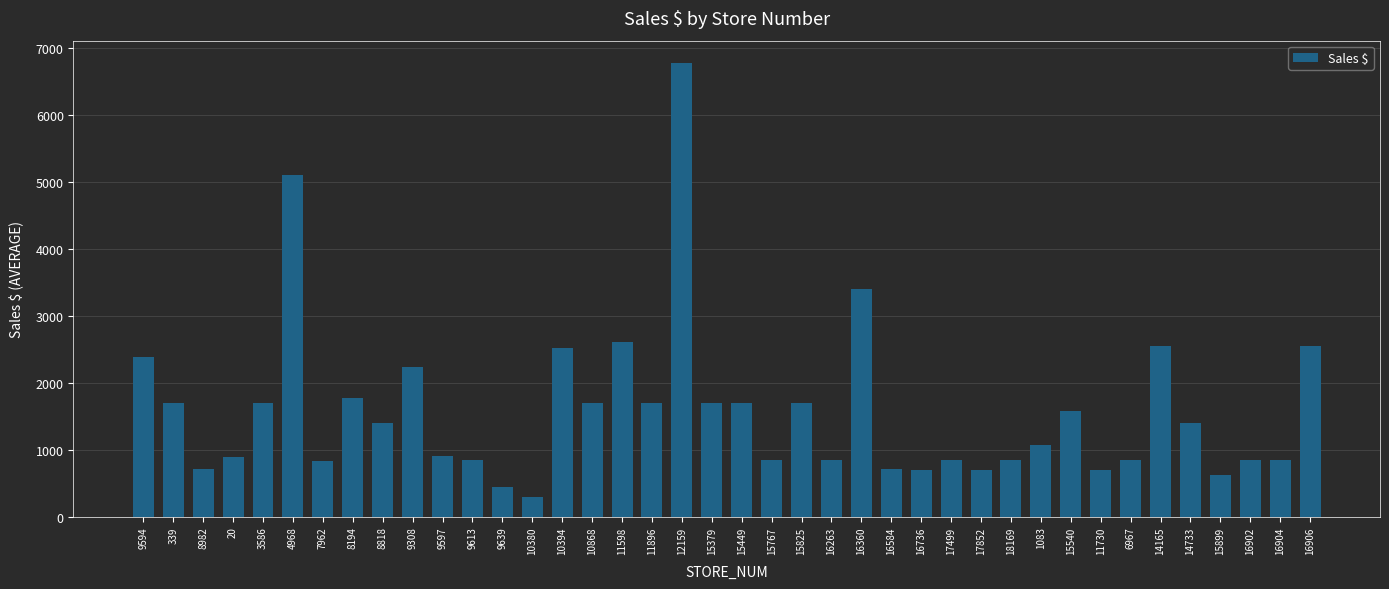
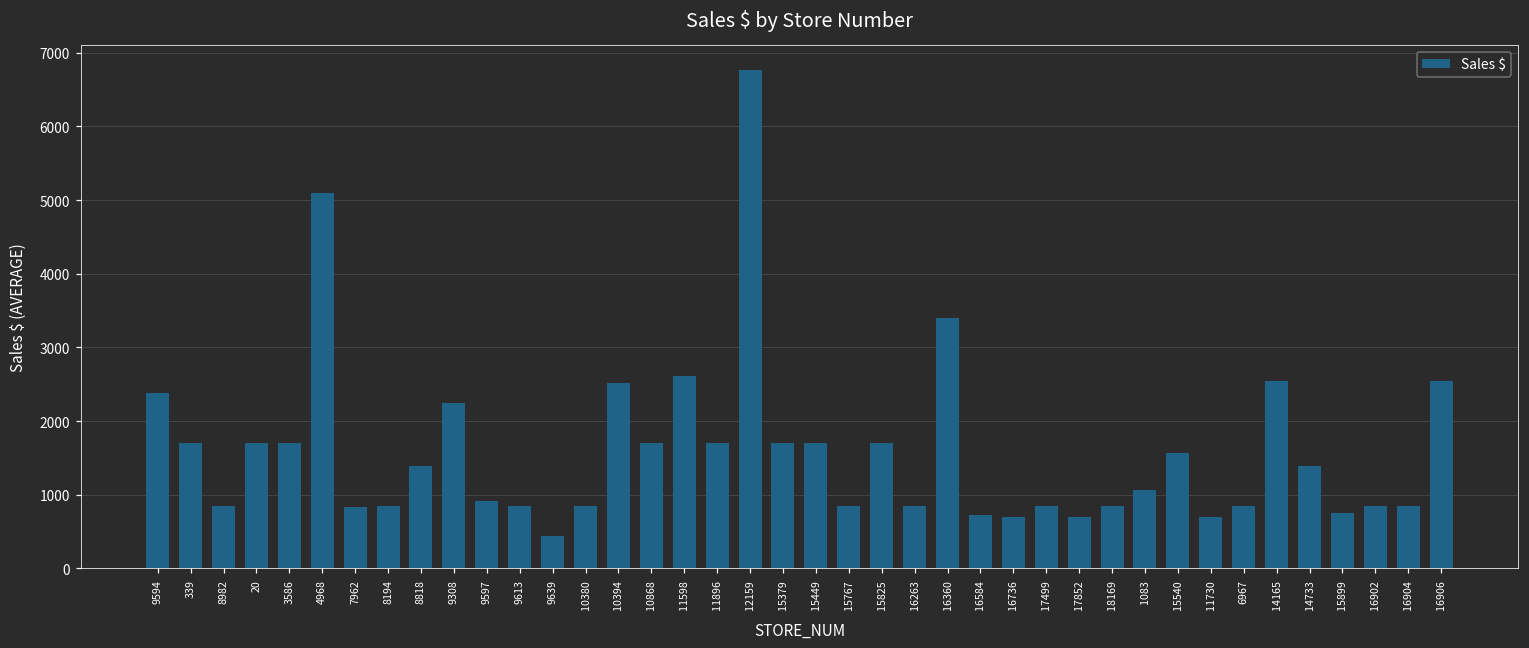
  {
    "9594": 2400,
    "339": 1700,
-   "8982": 700,
-   "20": 900,
+   "8982": 800,
+   "20": 1700,
    "3586": 1700,
    "4968": 5100,
    "7962": 800,
-   "8194": 1800,
+   "8194": 800,
    "8818": 1400,
    "9308": 2200,
    "9597": 900,
    "9613": 800,
    "9639": 400,
-   "10380": 300,
+   "10380": 800,
    "10394": 2500,
    "10868": 1700,
    "11598": 2600,
    "11896": 1700,
    "12159": 6800,
    "15379": 1700,
    "15449": 1700,
    "15767": 800,
    "15825": 1700,
    "16263": 800,
    "16360": 3400,
    "16584": 700,
    "16736": 700,
    "17499": 800,
    "17852": 700,
    "18169": 800,
    "1083": 1100,
    "15540": 1600,
    "11730": 700,
    "6967": 800,
    "14165": 2500,
    "14733": 1400,
-   "15899": 600,
+   "15899": 700,
    "16902": 800,
    "16904": 800,
    "16906": 2500
  }
